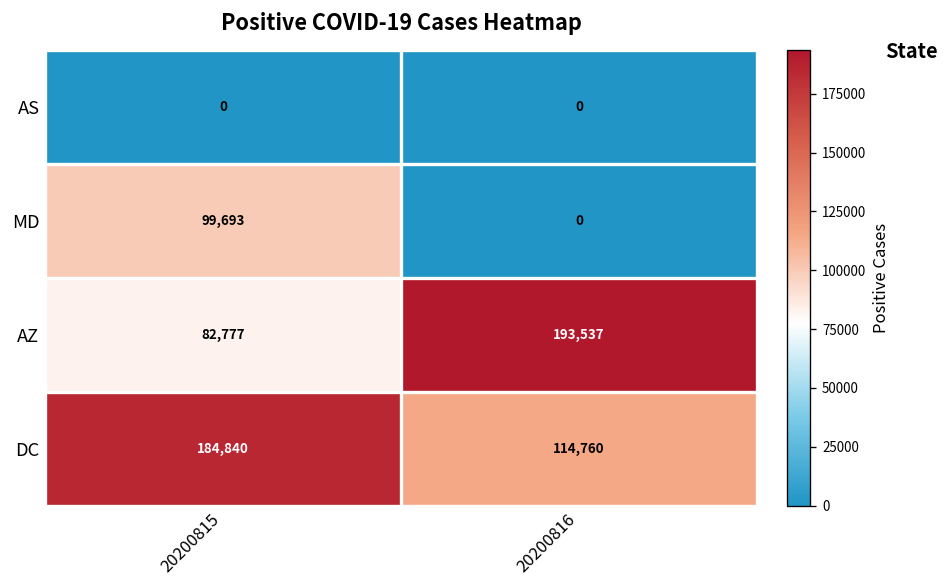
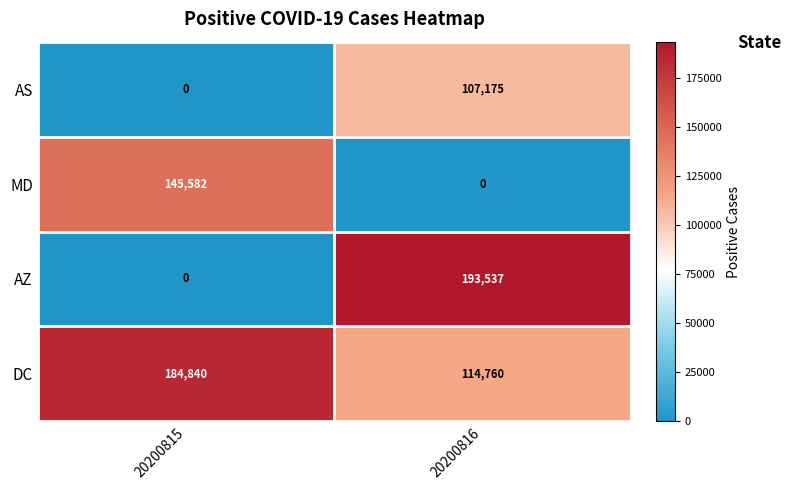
  {
    "AS": {
      "20200815": "0",
-     "20200816": "0"
+     "20200816": "107,175"
    },
    "MD": {
-     "20200815": "99,693",
+     "20200815": "145,582",
      "20200816": "0"
    },
    "AZ": {
-     "20200815": "82,777",
+     "20200815": "0",
      "20200816": "193,537"
    },
    "DC": {
      "20200815": "184,840",
      "20200816": "114,760"
    }
  }
